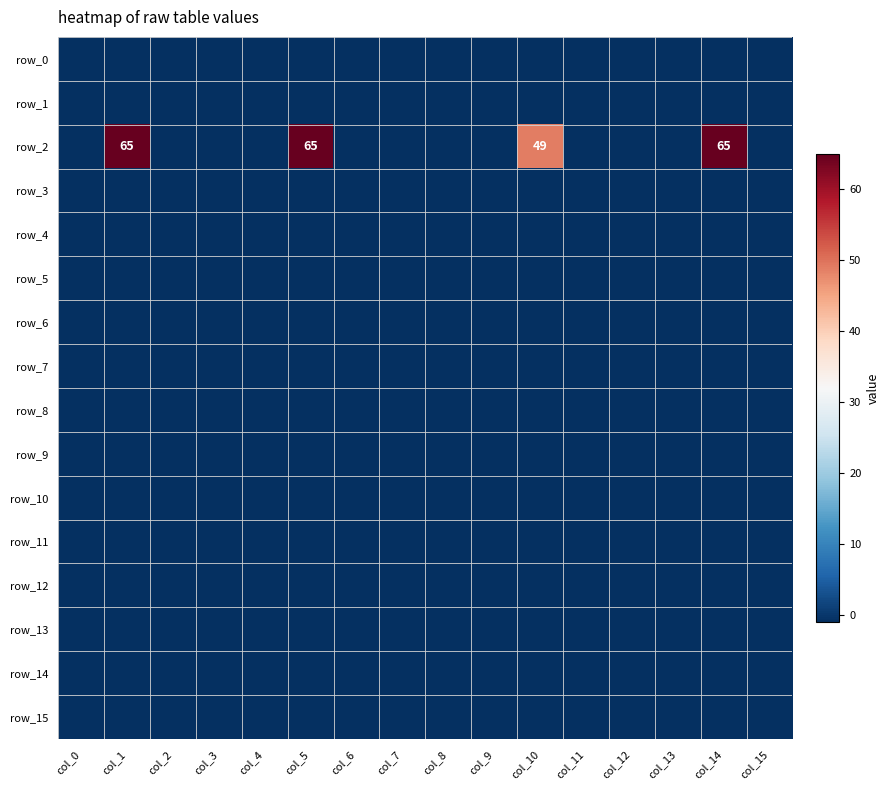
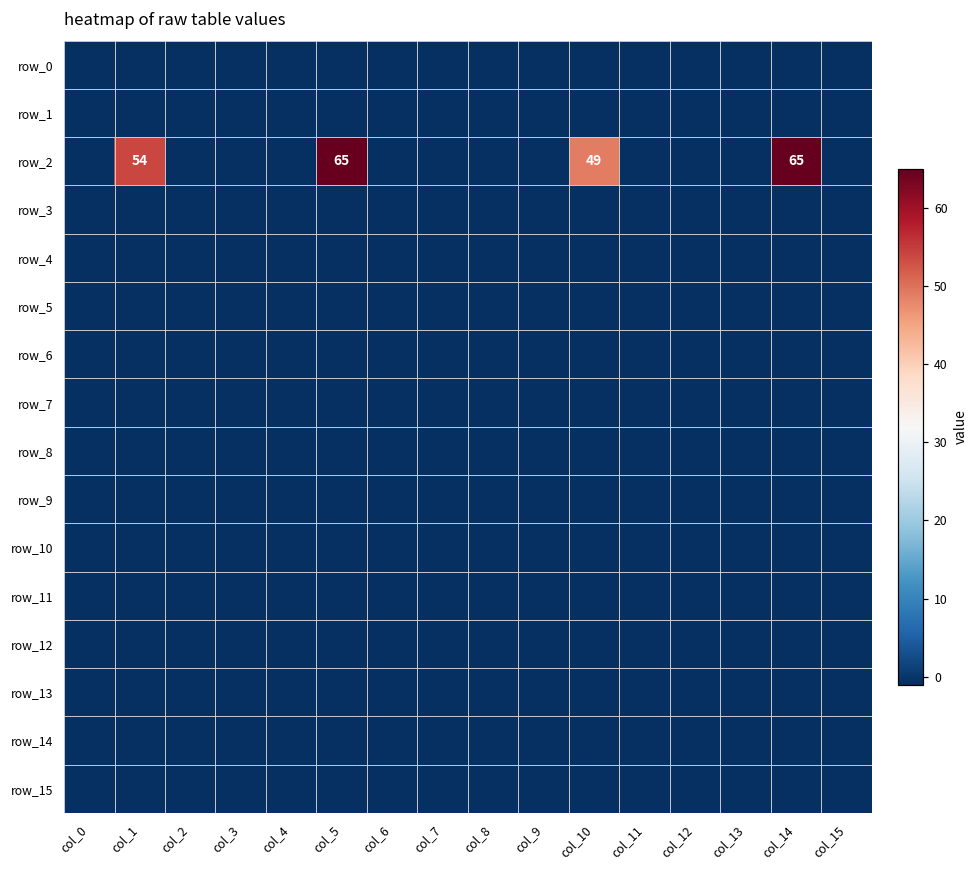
  {
    "row_2": {
-     "col_1": 65,
+     "col_1": 54,
      "col_5": 65,
      "col_10": 49,
      "col_14": 65
    }
  }
